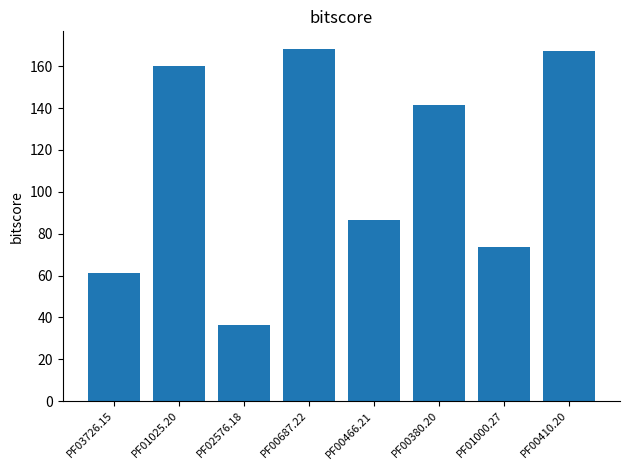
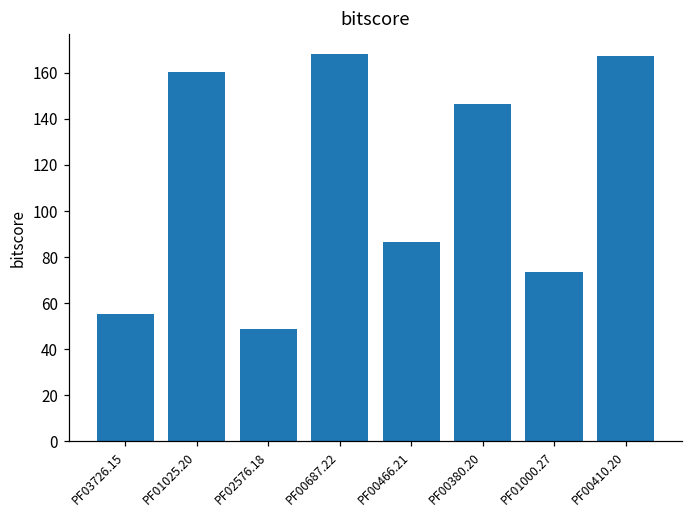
  {
-   "PF03726.15": 61,
+   "PF03726.15": 55,
    "PF01025.20": 160,
-   "PF02576.18": 36,
+   "PF02576.18": 49,
    "PF00687.22": 168,
    "PF00466.21": 87,
-   "PF00380.20": 141,
+   "PF00380.20": 147,
    "PF01000.27": 74,
    "PF00410.20": 168
  }
